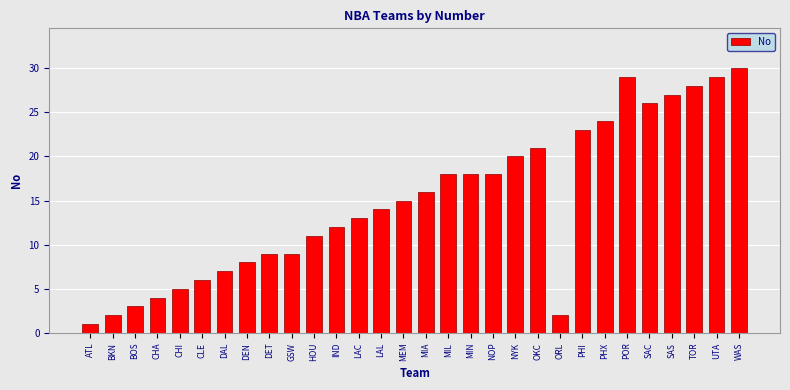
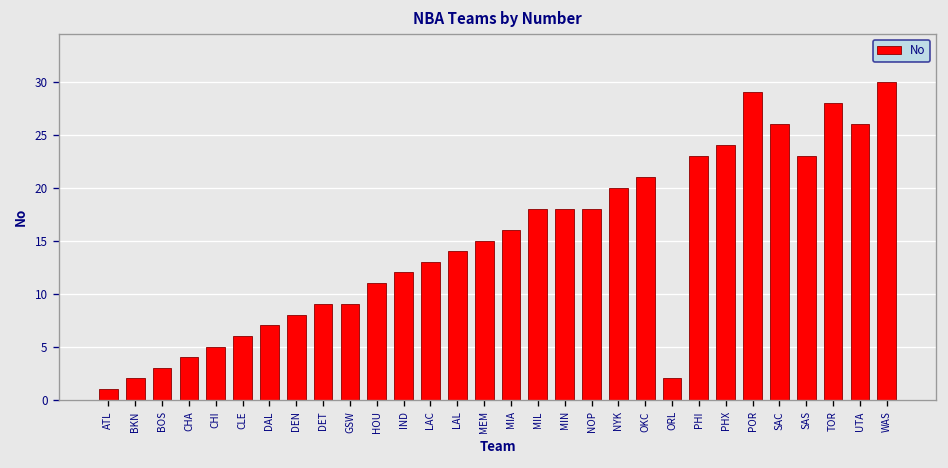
  {
    "ATL": 1,
    "BKN": 2,
    "BOS": 3,
    "CHA": 4,
    "CHI": 5,
    "CLE": 6,
    "DAL": 7,
    "DEN": 8,
    "DET": 9,
    "GSW": 9,
    "HOU": 11,
    "IND": 12,
    "LAC": 13,
    "LAL": 14,
    "MEM": 15,
    "MIA": 16,
    "MIL": 18,
    "MIN": 18,
    "NOP": 18,
    "NYK": 20,
    "OKC": 21,
    "ORL": 2,
    "PHI": 23,
    "PHX": 24,
    "POR": 29,
    "SAC": 26,
-   "SAS": 27,
+   "SAS": 23,
    "TOR": 28,
-   "UTA": 29,
+   "UTA": 26,
    "WAS": 30
  }
